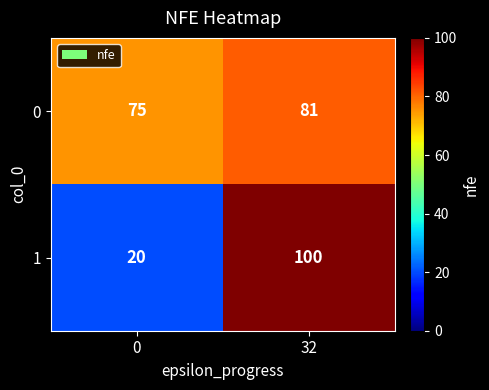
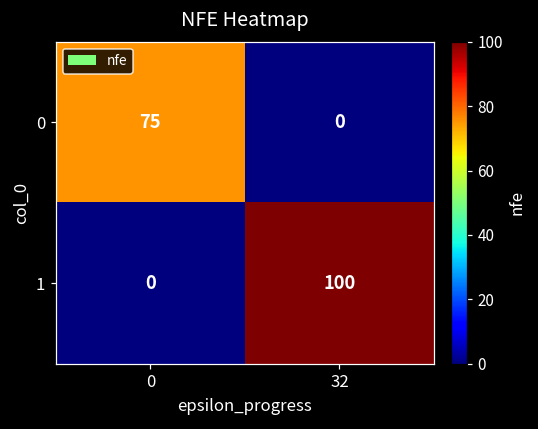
  {
    "0": {
      "0": 75,
-     "32": 81
+     "32": 0
    },
    "1": {
-     "0": 20,
+     "0": 0,
      "32": 100
    }
  }
